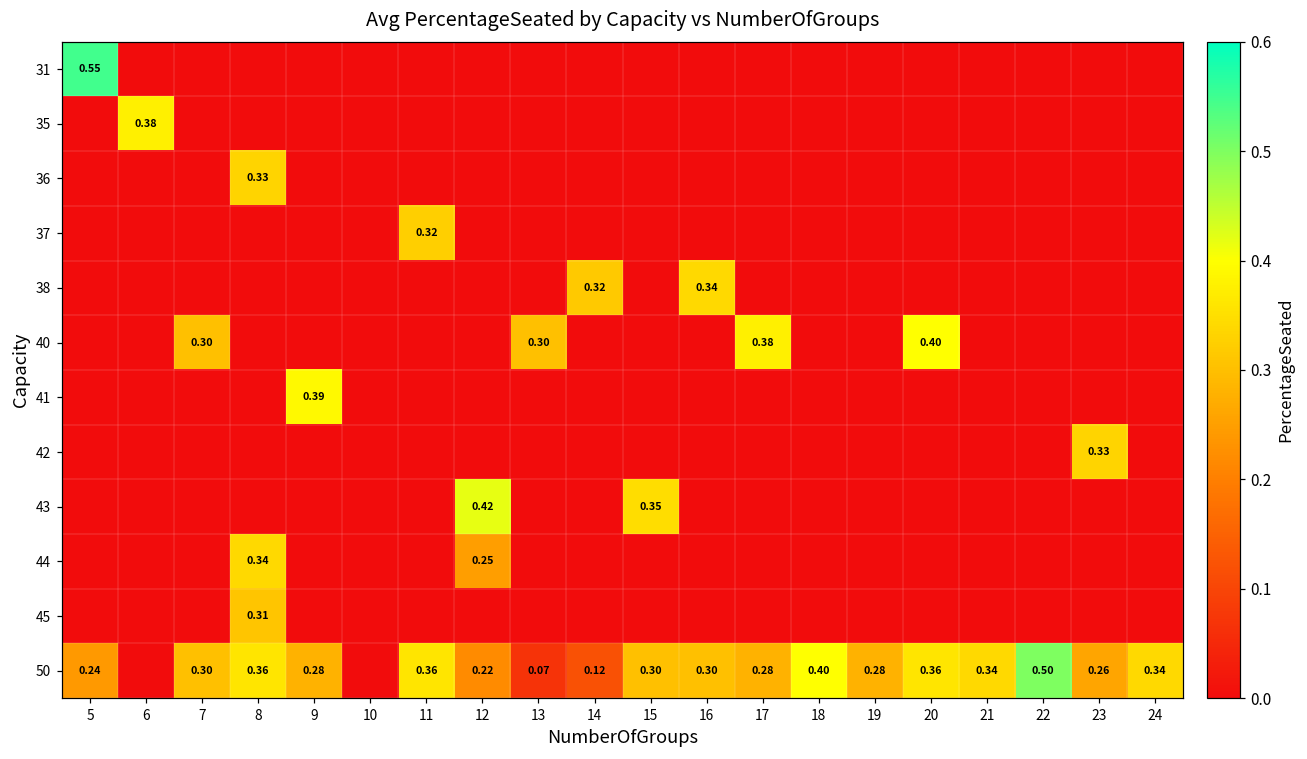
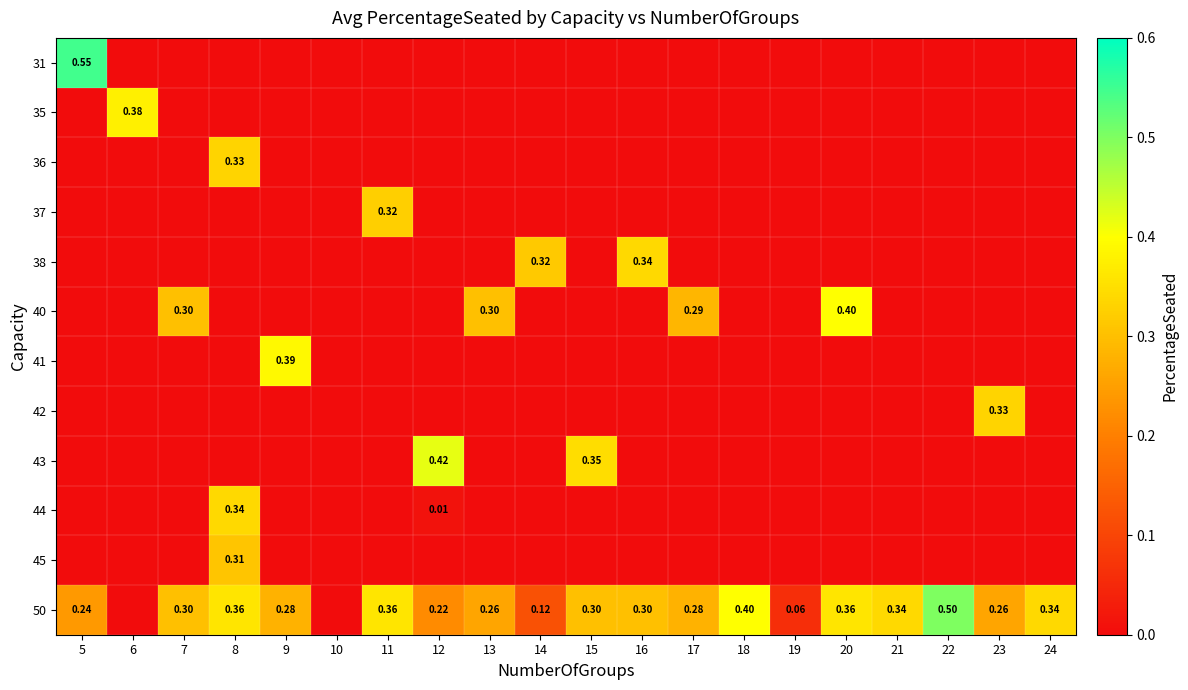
  {
    "31": {
      "5": 0.55
    },
    "35": {
      "6": 0.38
    },
    "36": {
      "8": 0.33
    },
    "37": {
      "11": 0.32
    },
    "38": {
      "14": 0.32,
      "16": 0.34
    },
    "40": {
      "7": 0.30,
      "13": 0.30,
-     "17": 0.38,
+     "17": 0.29,
      "20": 0.40
    },
    "41": {
      "9": 0.39
    },
    "42": {
      "23": 0.33
    },
    "43": {
      "12": 0.42,
      "15": 0.35
    },
    "44": {
      "8": 0.34,
-     "12": 0.25
+     "12": 0.01
    },
    "45": {
      "8": 0.31
    },
    "50": {
      "5": 0.24,
      "7": 0.30,
      "8": 0.36,
      "9": 0.28,
      "11": 0.36,
      "12": 0.22,
-     "13": 0.07,
+     "13": 0.26,
      "14": 0.12,
      "15": 0.30,
      "16": 0.30,
      "17": 0.28,
      "18": 0.40,
-     "19": 0.28,
+     "19": 0.06,
      "20": 0.36,
      "21": 0.34,
      "22": 0.50,
      "23": 0.26,
      "24": 0.34
    }
  }
